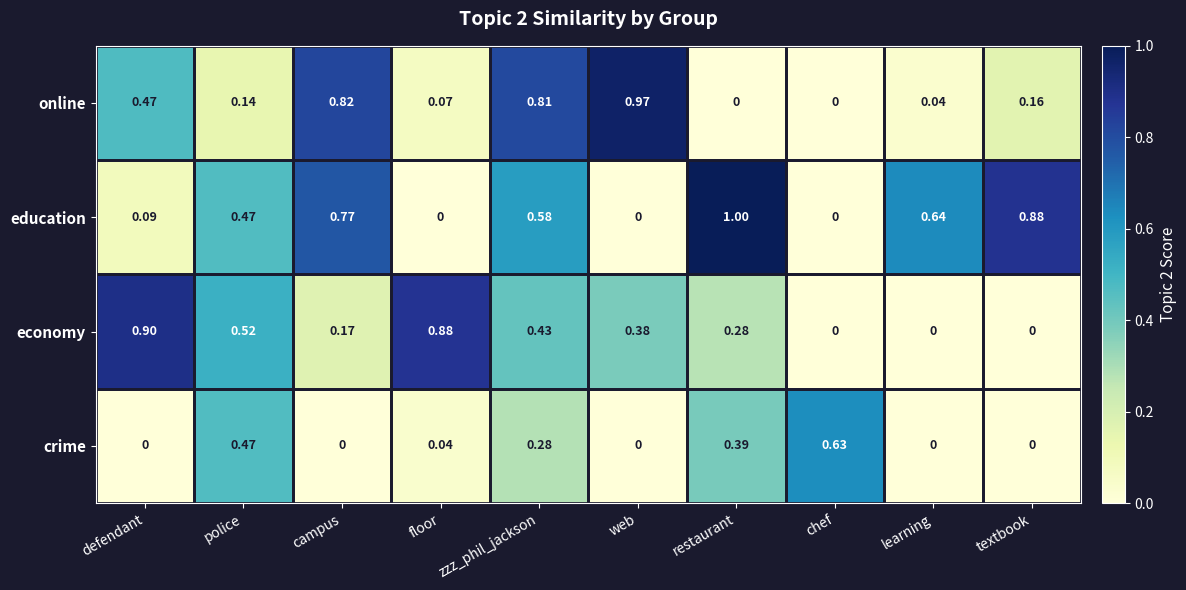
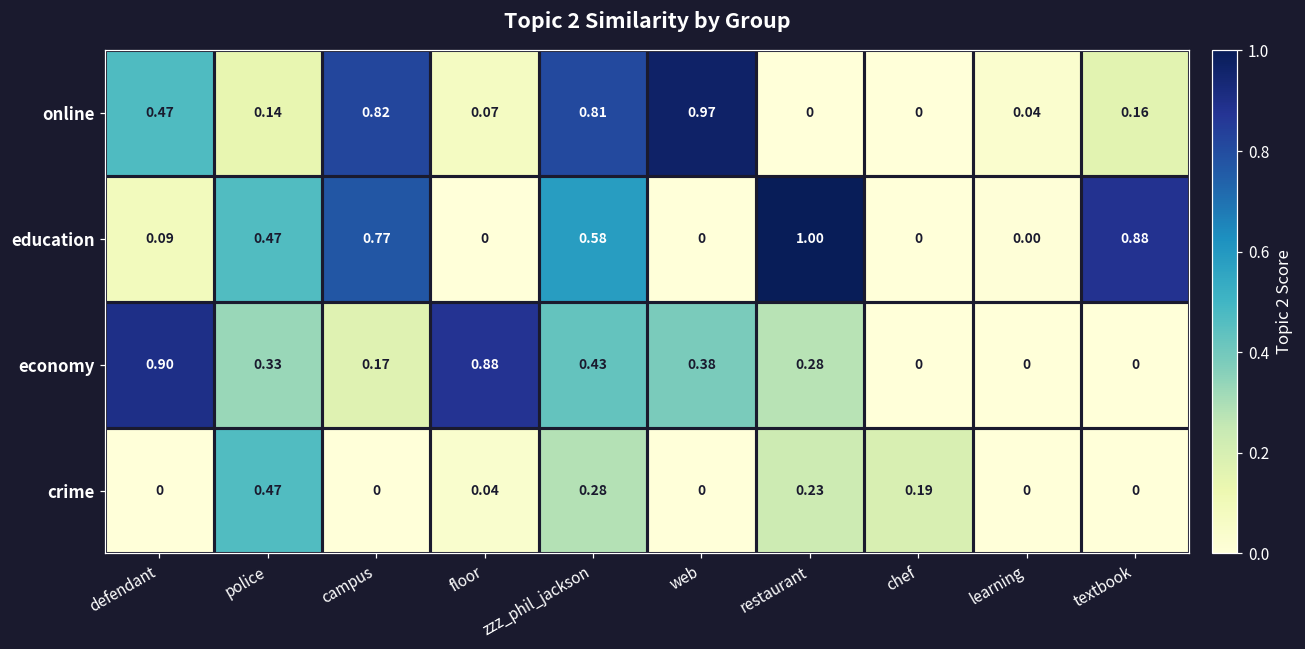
  {
    "online": {
      "defendant": 0.47,
      "police": 0.14,
      "campus": 0.82,
      "floor": 0.07,
      "zzz_phil_jackson": 0.81,
      "web": 0.97,
      "restaurant": 0,
      "chef": 0,
      "learning": 0.04,
      "textbook": 0.16
    },
    "education": {
      "defendant": 0.09,
      "police": 0.47,
      "campus": 0.77,
      "floor": 0,
      "zzz_phil_jackson": 0.58,
      "web": 0,
      "restaurant": 1.00,
      "chef": 0,
-     "learning": 0.64,
+     "learning": 0.00,
      "textbook": 0.88
    },
    "economy": {
      "defendant": 0.90,
-     "police": 0.52,
+     "police": 0.33,
      "campus": 0.17,
      "floor": 0.88,
      "zzz_phil_jackson": 0.43,
      "web": 0.38,
      "restaurant": 0.28,
      "chef": 0,
      "learning": 0,
      "textbook": 0
    },
    "crime": {
      "defendant": 0,
      "police": 0.47,
      "campus": 0,
      "floor": 0.04,
      "zzz_phil_jackson": 0.28,
      "web": 0,
-     "restaurant": 0.39,
-     "chef": 0.63,
+     "restaurant": 0.23,
+     "chef": 0.19,
      "learning": 0,
      "textbook": 0
    }
  }
